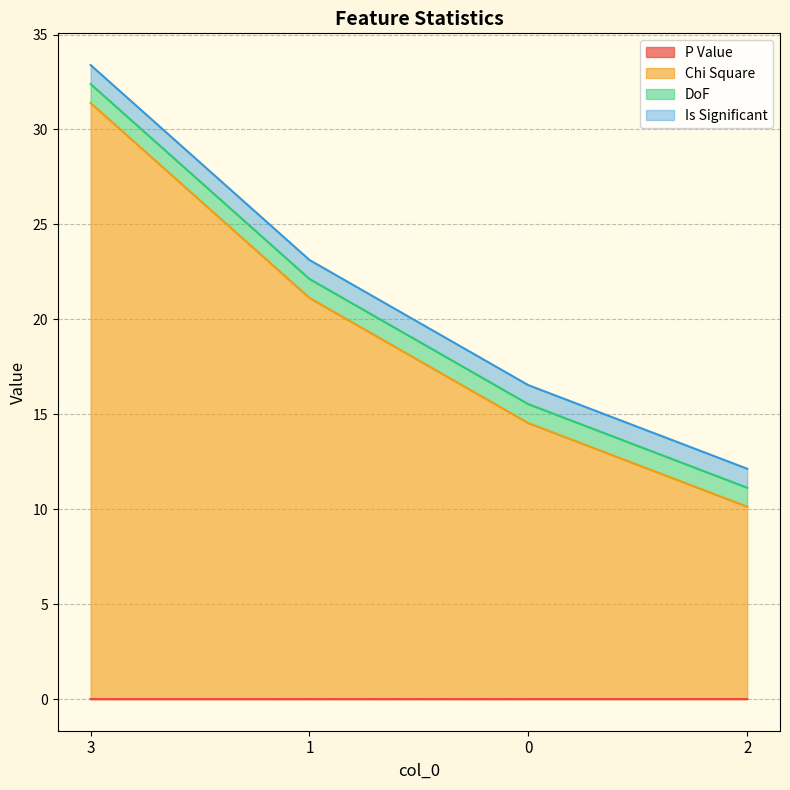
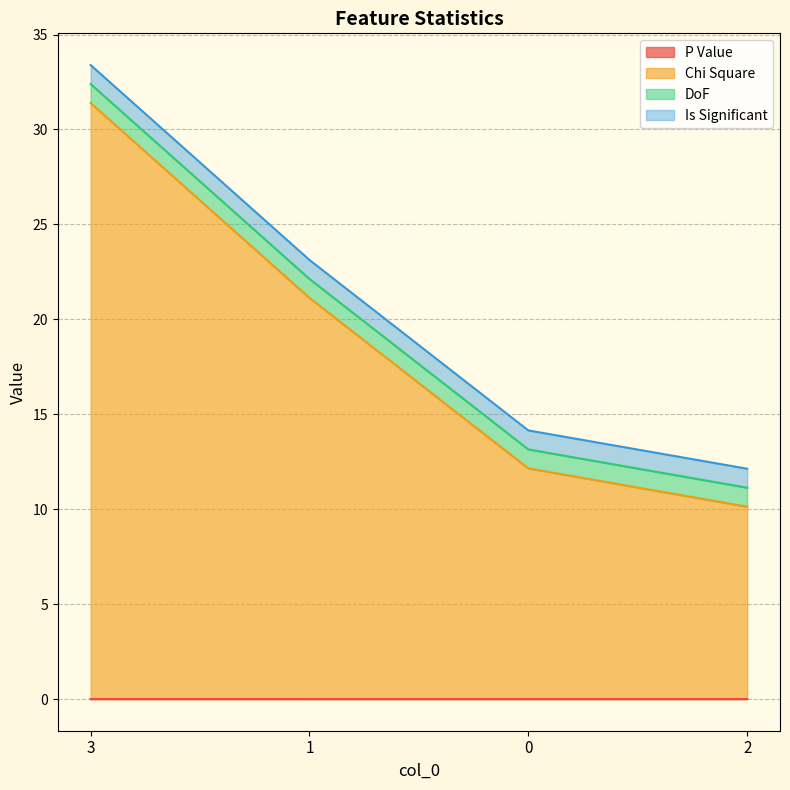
  {
    "P Value": {
      "3": 0.0,
      "1": 0.0,
      "0": 0.0,
      "2": 0.0
    },
    "Chi Square": {
      "3": 31.4,
      "1": 21.1,
-     "0": 14.5,
+     "0": 12.1,
      "2": 10.1
    },
    "DoF": {
      "3": 1.0,
      "1": 1.0,
      "0": 1.0,
      "2": 1.0
    },
    "Is Significant": {
      "3": 1.0,
      "1": 1.0,
      "0": 1.0,
      "2": 1.0
    }
  }
